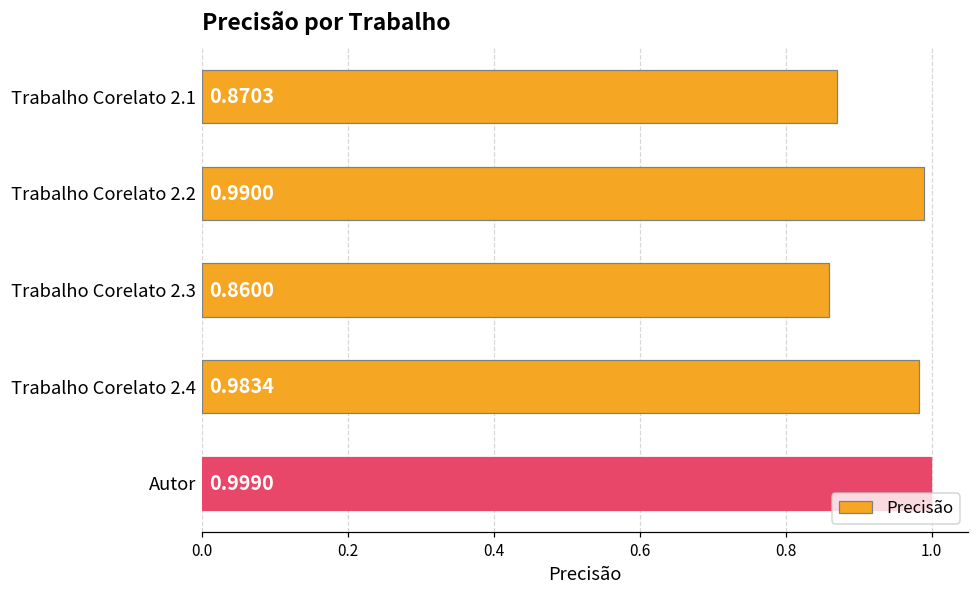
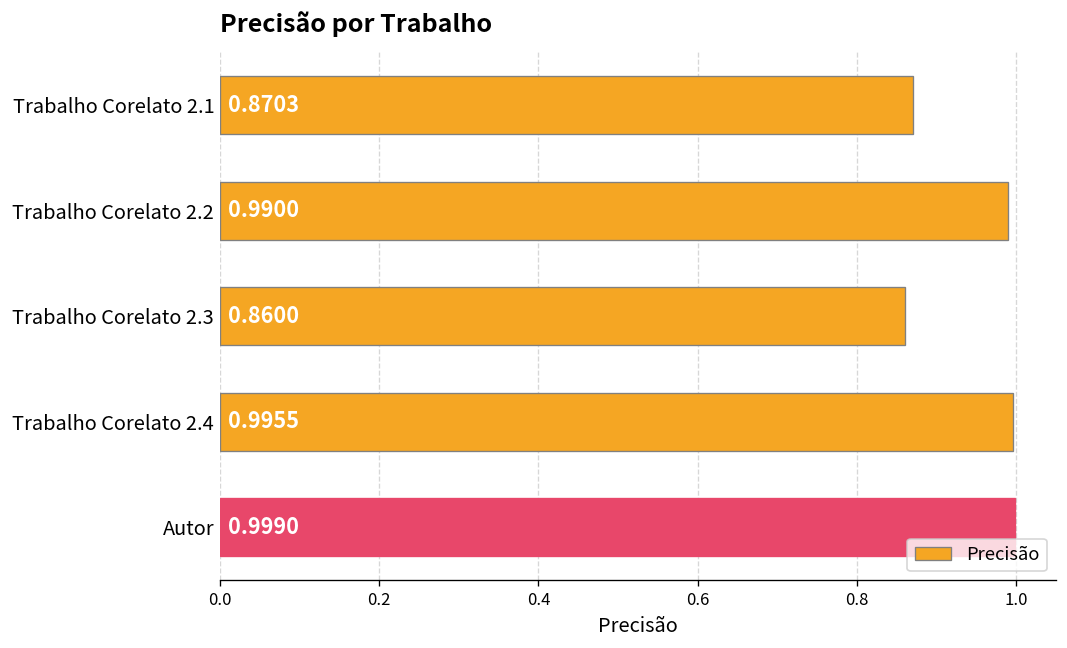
  {
    "Trabalho Corelato 2.1": 0.8703,
    "Trabalho Corelato 2.2": 0.9900,
    "Trabalho Corelato 2.3": 0.8600,
-   "Trabalho Corelato 2.4": 0.9834,
+   "Trabalho Corelato 2.4": 0.9955,
    "Autor": 0.9990
  }
